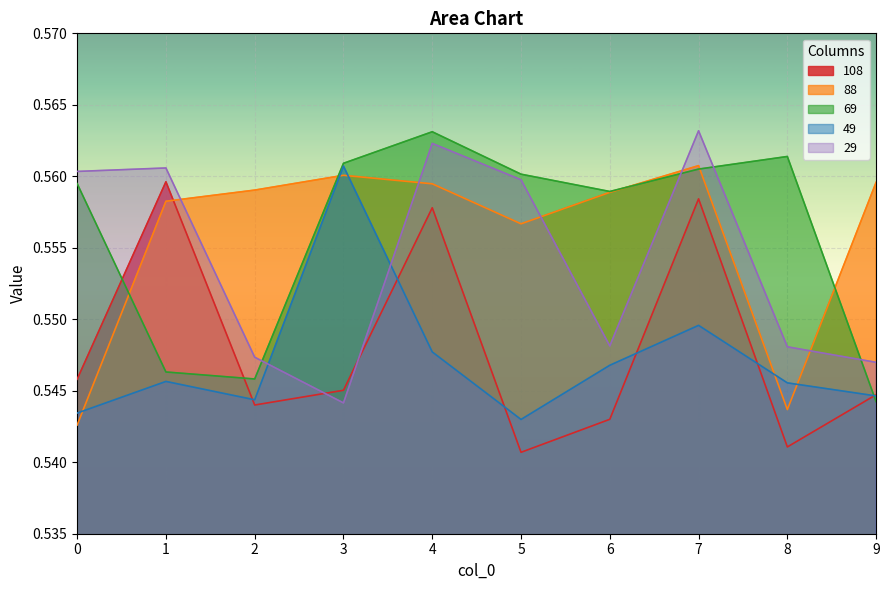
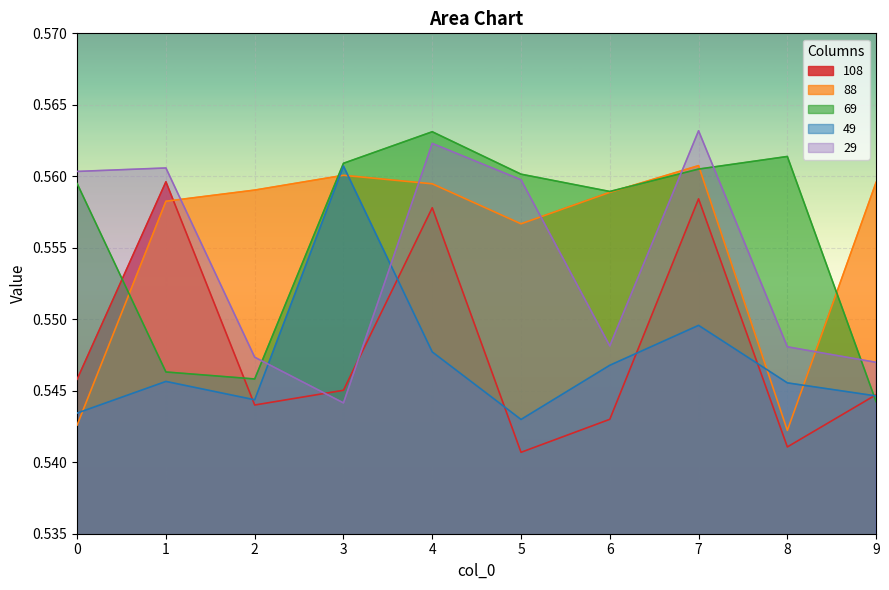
  {
    "108": {
      "0": 0.5458,
      "1": 0.5596,
      "2": 0.5440,
      "3": 0.5450,
      "4": 0.5578,
      "5": 0.5407,
      "6": 0.5430,
      "7": 0.5584,
      "8": 0.5411
    },
    "88": {
      "0": 0.5426,
      "1": 0.5583,
      "2": 0.5590,
      "3": 0.5601,
      "4": 0.5595,
      "5": 0.5567,
      "7": 0.5607,
-     "8": 0.5437,
+     "8": 0.5422,
      "9": 0.5596
    },
    "69": {
      "0": 0.5595,
      "1": 0.5463,
      "2": 0.5458,
      "3": 0.5609,
      "4": 0.5631,
      "5": 0.5601,
      "7": 0.5605,
      "8": 0.5614,
      "9": 0.5442
    },
    "49": {
      "0": 0.5434,
      "1": 0.5457,
      "2": 0.5444,
      "3": 0.5607,
      "4": 0.5477,
      "5": 0.5430,
      "6": 0.5468,
      "7": 0.5496,
      "8": 0.5456
    },
    "29": {
      "0": 0.5603,
      "1": 0.5606,
      "2": 0.5473,
      "3": 0.5441,
      "4": 0.5623,
      "5": 0.5598,
      "6": 0.5481,
      "7": 0.5632,
      "8": 0.5481,
      "9": 0.5470
    }
  }
